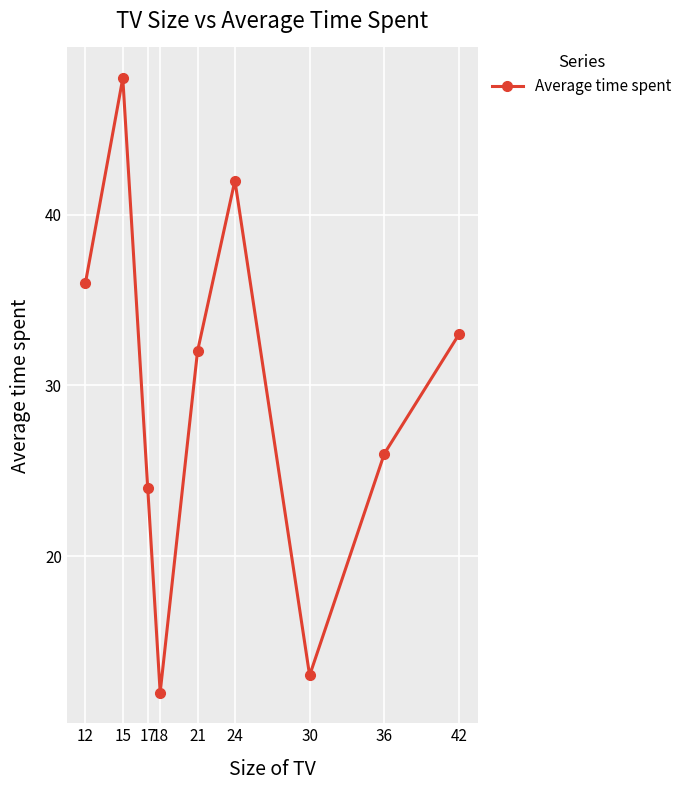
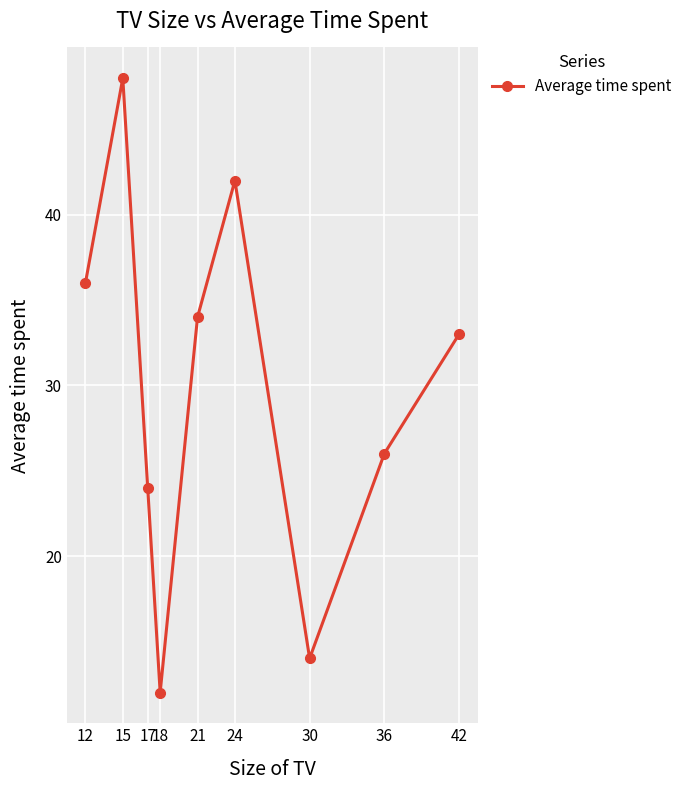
  {
    "12": 36,
    "15": 48,
-   "21": 32,
+   "21": 34,
    "24": 42,
-   "30": 13,
+   "30": 14,
    "36": 26,
    "42": 33
  }
